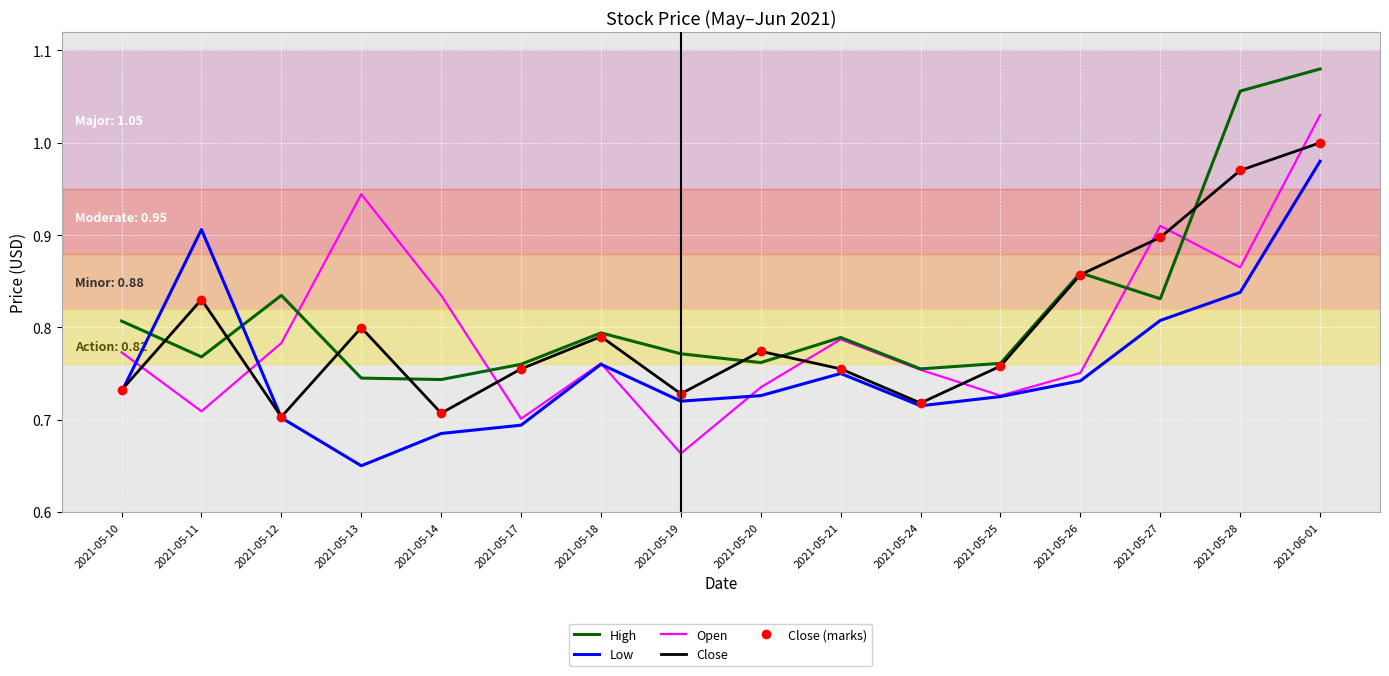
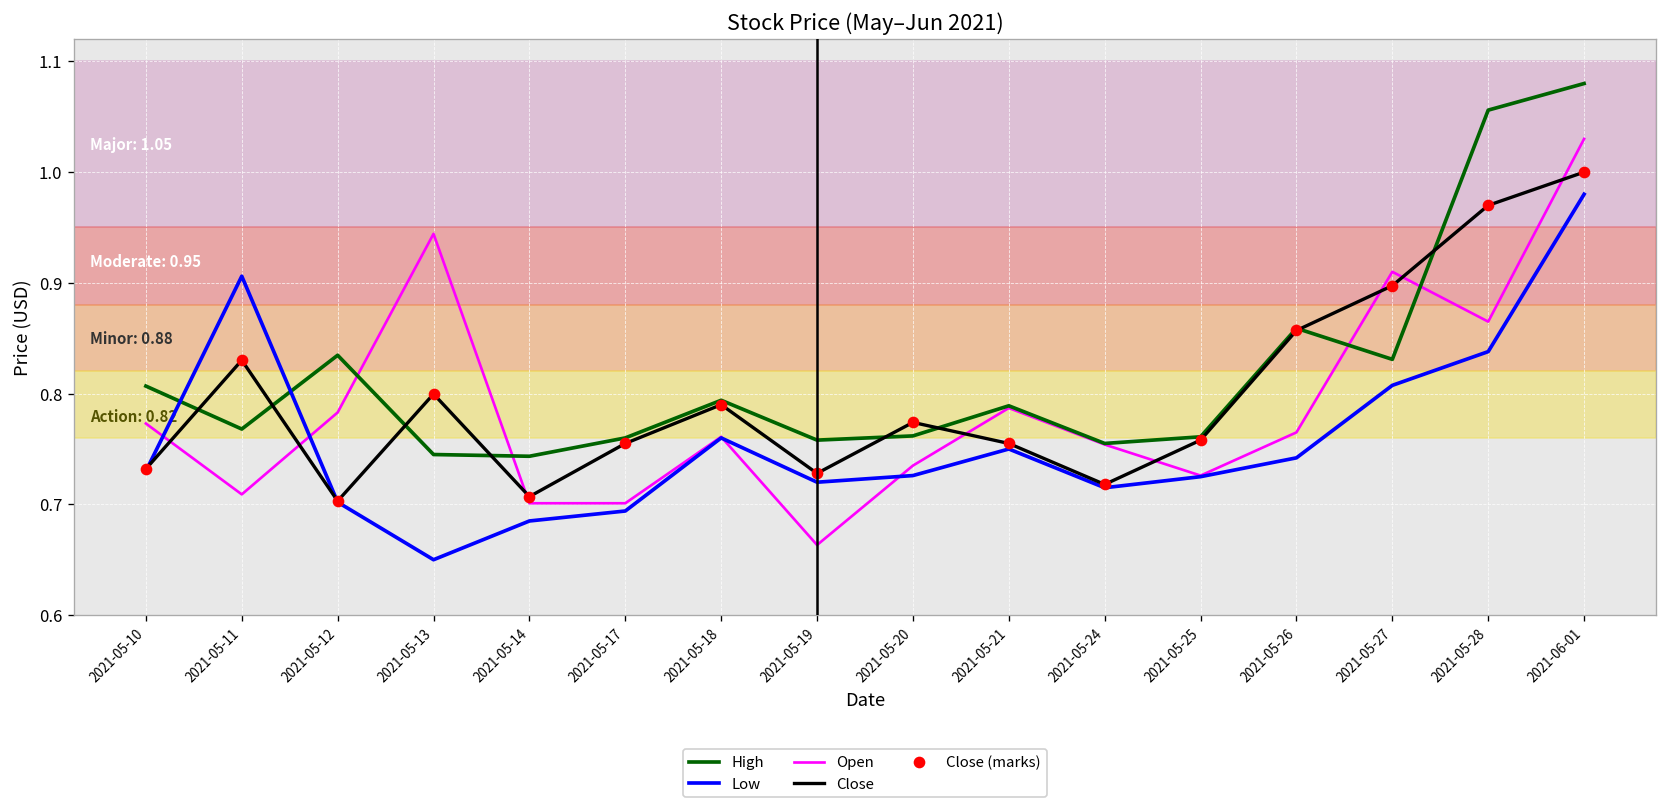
  {
    "High": {
      "2021-05-10": 0.81,
      "2021-05-11": 0.77,
      "2021-05-12": 0.83,
      "2021-05-13": 0.75,
      "2021-05-14": 0.74,
      "2021-05-17": 0.76,
      "2021-05-18": 0.79,
-     "2021-05-19": 0.77,
+     "2021-05-19": 0.76,
      "2021-05-20": 0.76,
      "2021-05-25": 0.76,
      "2021-05-27": 0.83,
      "2021-05-28": 1.06,
      "2021-06-01": 1.08
    },
    "Low": {
      "2021-05-11": 0.91,
      "2021-05-13": 0.65,
      "2021-05-14": 0.69,
      "2021-05-17": 0.69,
      "2021-05-19": 0.72,
      "2021-05-20": 0.73,
      "2021-05-21": 0.75,
      "2021-05-24": 0.71,
      "2021-05-26": 0.74,
      "2021-05-27": 0.81,
      "2021-05-28": 0.84,
      "2021-06-01": 0.98
    },
    "Open": {
      "2021-05-11": 0.71,
      "2021-05-12": 0.78,
      "2021-05-13": 0.94,
-     "2021-05-14": 0.83,
+     "2021-05-14": 0.70,
      "2021-05-17": 0.70,
      "2021-05-19": 0.66,
      "2021-05-20": 0.74,
-     "2021-05-26": 0.75,
+     "2021-05-26": 0.76,
      "2021-05-27": 0.91,
      "2021-05-28": 0.87,
      "2021-06-01": 1.03
    },
    "Close (marks)": {
      "2021-05-11": 0.83,
      "2021-05-13": 0.80,
      "2021-05-14": 0.71,
      "2021-05-17": 0.75,
      "2021-05-18": 0.79,
      "2021-05-19": 0.73,
      "2021-05-20": 0.77,
      "2021-05-21": 0.75,
      "2021-05-24": 0.72,
      "2021-05-25": 0.76,
      "2021-05-27": 0.90,
      "2021-05-28": 0.97,
      "2021-06-01": 1.00
    }
  }
